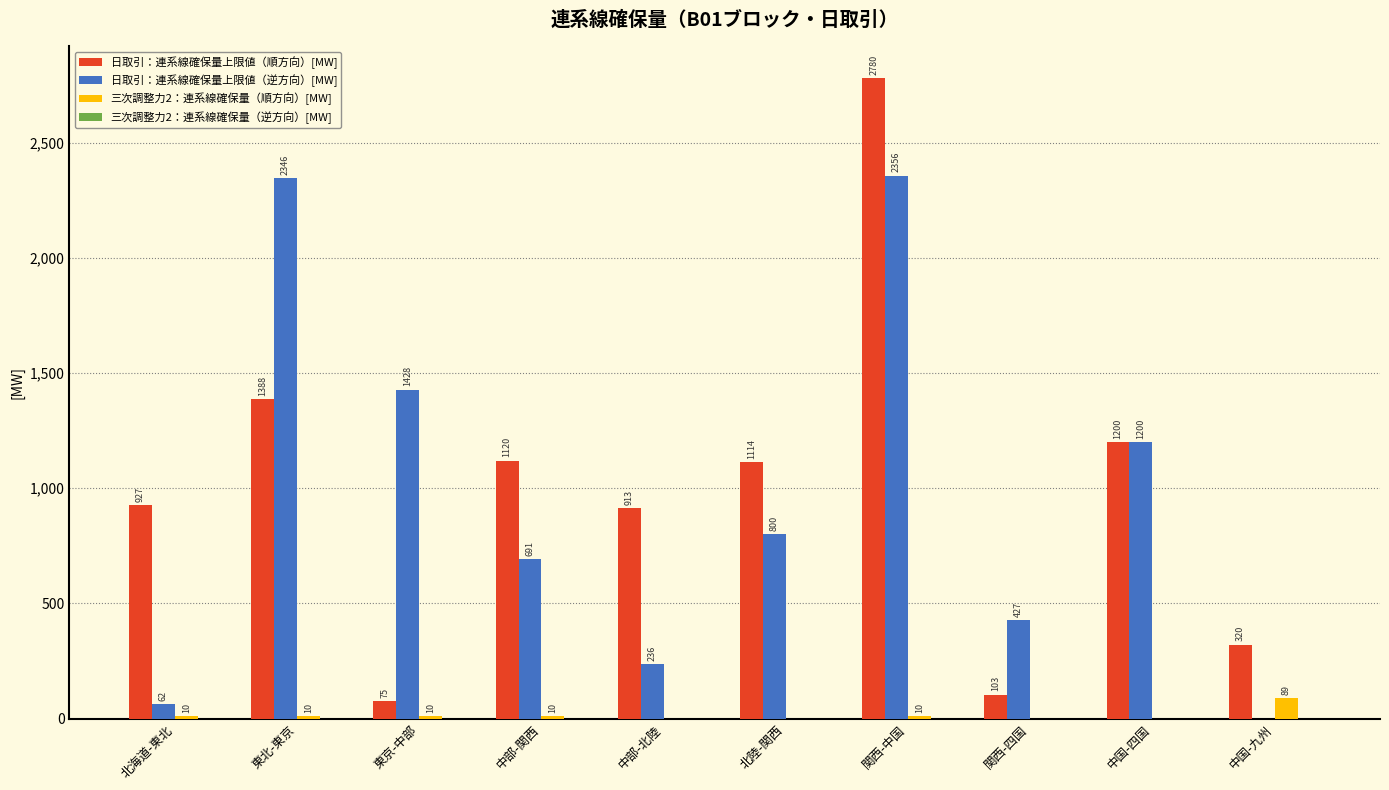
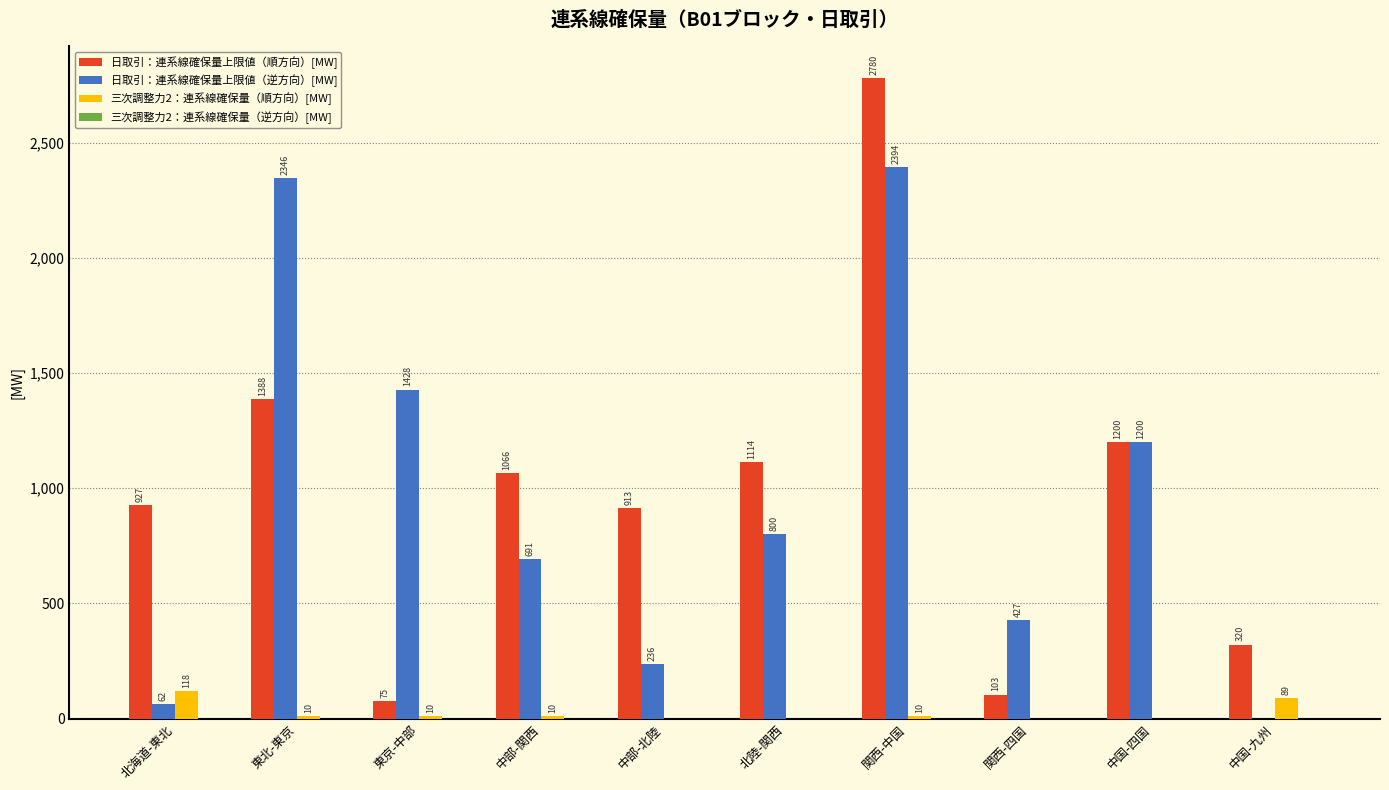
  {
    "日取引：連系線確保量上限値（順方向）[MW]": {
      "北海道-東北": 927,
      "東北-東京": 1388,
      "東京-中部": 75,
-     "中部-関西": 1120,
+     "中部-関西": 1066,
      "中部-北陸": 913,
      "北陸-関西": 1114,
      "関西-中国": 2780,
      "関西-四国": 103,
      "中国-四国": 1200,
      "中国-九州": 320
    },
    "日取引：連系線確保量上限値（逆方向）[MW]": {
      "北海道-東北": 62,
      "東北-東京": 2346,
      "東京-中部": 1428,
      "中部-関西": 691,
      "中部-北陸": 236,
      "北陸-関西": 800,
-     "関西-中国": 2356,
+     "関西-中国": 2394,
      "関西-四国": 427,
      "中国-四国": 1200
    },
    "三次調整力2：連系線確保量（順方向）[MW]": {
-     "北海道-東北": 10,
+     "北海道-東北": 118,
      "東北-東京": 10,
      "東京-中部": 10,
      "中部-関西": 10,
      "関西-中国": 10,
      "中国-九州": 89
    },
    "三次調整力2：連系線確保量（逆方向）[MW]": {
      "北海道-東北": 0,
      "東北-東京": 0,
      "東京-中部": 0,
      "中部-関西": 0,
      "中部-北陸": 0,
      "北陸-関西": 0,
      "関西-中国": 0,
      "関西-四国": 0,
      "中国-四国": 0,
      "中国-九州": 0
    }
  }
